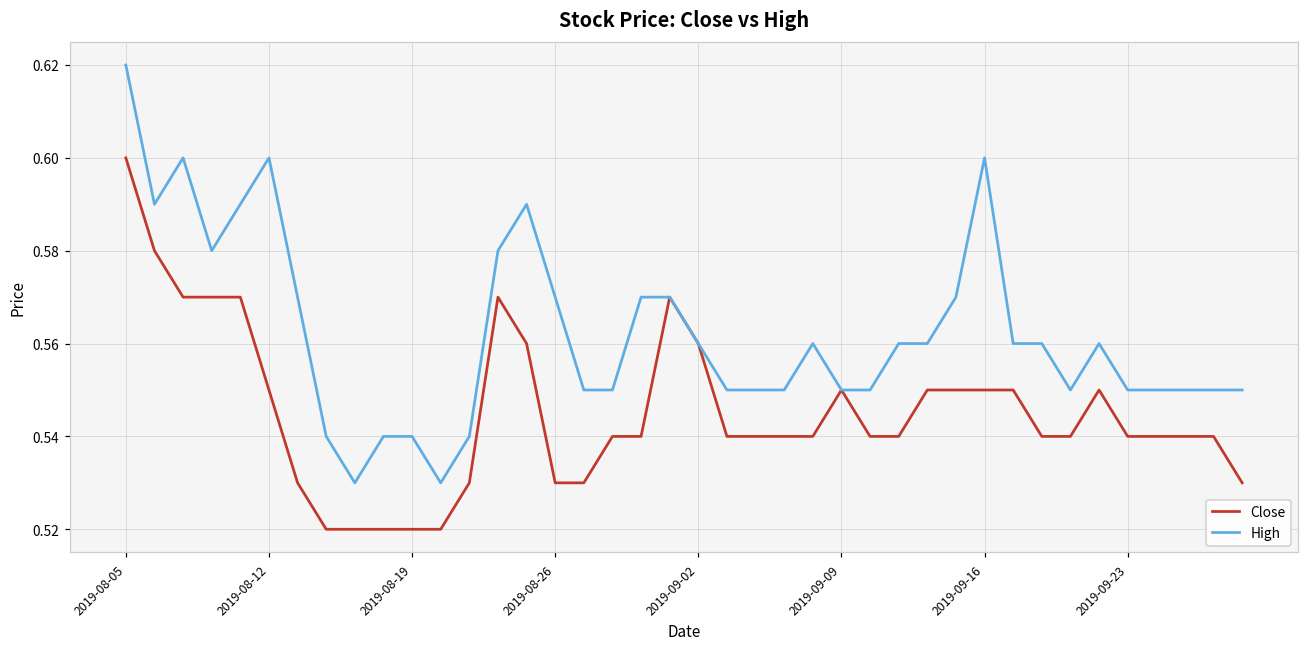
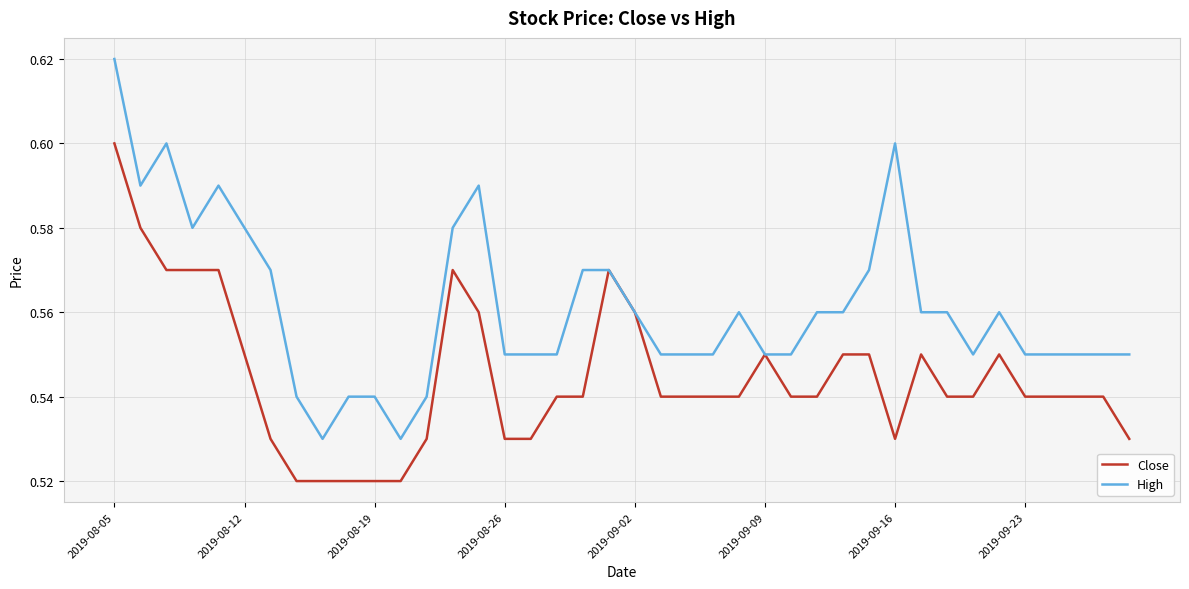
  {
    "Close": {
      "2019-08-05": 0.60,
      "2019-08-12": 0.55,
      "2019-08-19": 0.52,
      "2019-08-26": 0.53,
-     "2019-09-16": 0.55,
+     "2019-09-16": 0.53,
      "2019-09-23": 0.54
    },
    "High": {
      "2019-08-05": 0.62,
-     "2019-08-12": 0.60,
+     "2019-08-12": 0.58,
      "2019-08-19": 0.54,
-     "2019-08-26": 0.57,
+     "2019-08-26": 0.55,
      "2019-09-16": 0.60,
      "2019-09-23": 0.55
    }
  }
